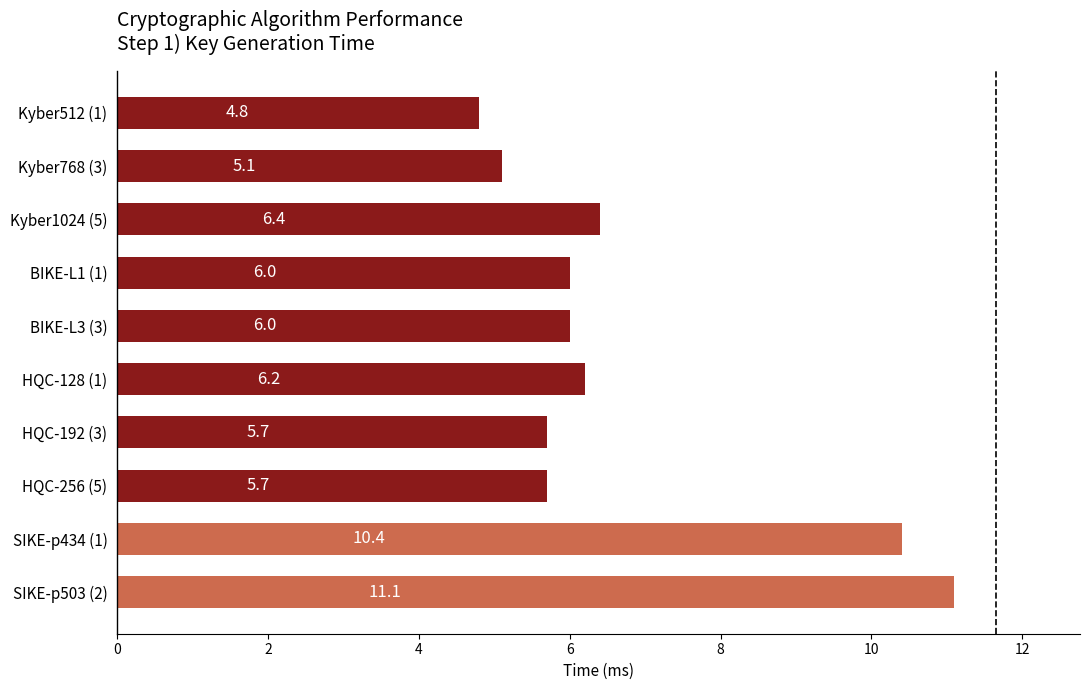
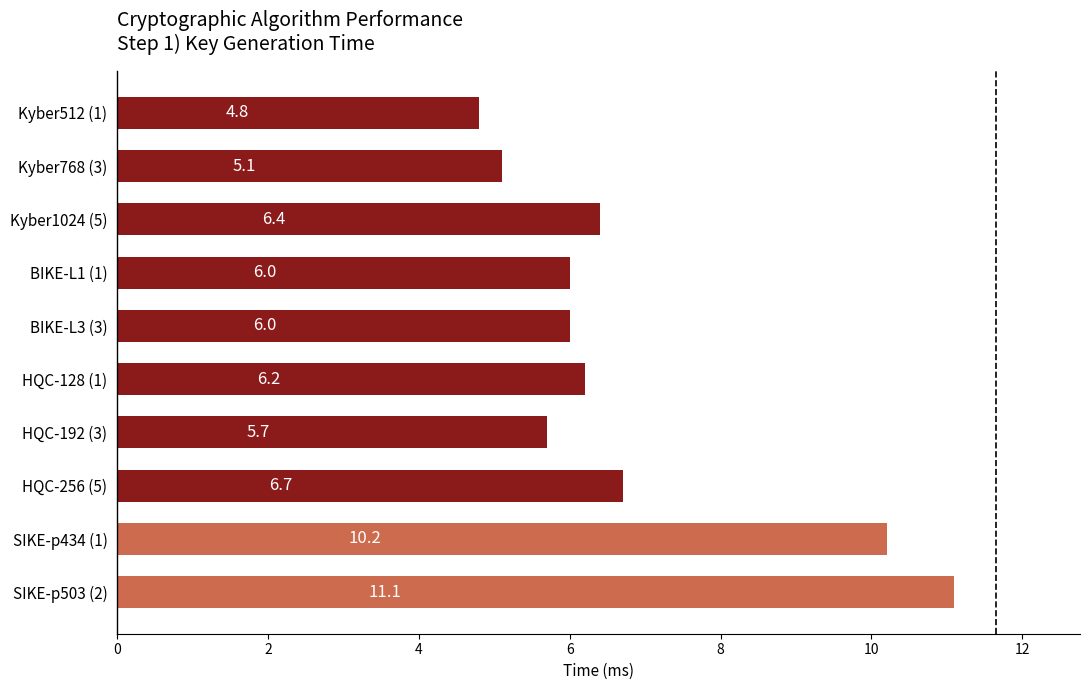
  {
    "Kyber512 (1)": 4.8,
    "Kyber768 (3)": 5.1,
    "Kyber1024 (5)": 6.4,
    "BIKE-L1 (1)": 6.0,
    "BIKE-L3 (3)": 6.0,
    "HQC-128 (1)": 6.2,
    "HQC-192 (3)": 5.7,
-   "HQC-256 (5)": 5.7,
-   "SIKE-p434 (1)": 10.4,
+   "HQC-256 (5)": 6.7,
+   "SIKE-p434 (1)": 10.2,
    "SIKE-p503 (2)": 11.1
  }
